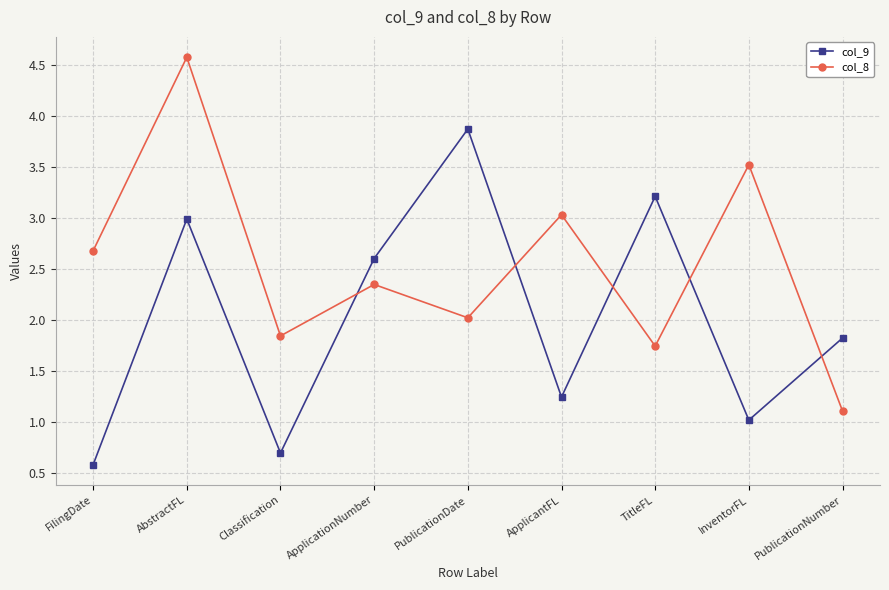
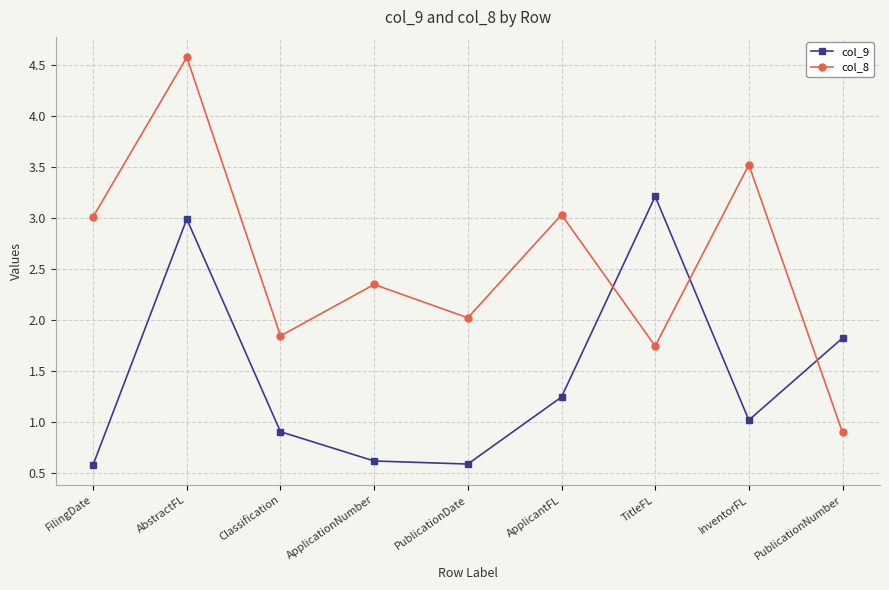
  {
    "col_9": {
      "FilingDate": 0.58,
      "AbstractFL": 2.99,
-     "Classification": 0.70,
-     "ApplicationNumber": 2.60,
-     "PublicationDate": 3.87,
+     "Classification": 0.91,
+     "ApplicationNumber": 0.62,
+     "PublicationDate": 0.59,
      "ApplicantFL": 1.25,
      "TitleFL": 3.21,
      "InventorFL": 1.02,
      "PublicationNumber": 1.82
    },
    "col_8": {
-     "FilingDate": 2.68,
+     "FilingDate": 3.01,
      "AbstractFL": 4.58,
      "Classification": 1.85,
      "ApplicationNumber": 2.35,
      "PublicationDate": 2.02,
      "ApplicantFL": 3.03,
      "TitleFL": 1.75,
      "InventorFL": 3.52,
-     "PublicationNumber": 1.11
+     "PublicationNumber": 0.90
    }
  }
